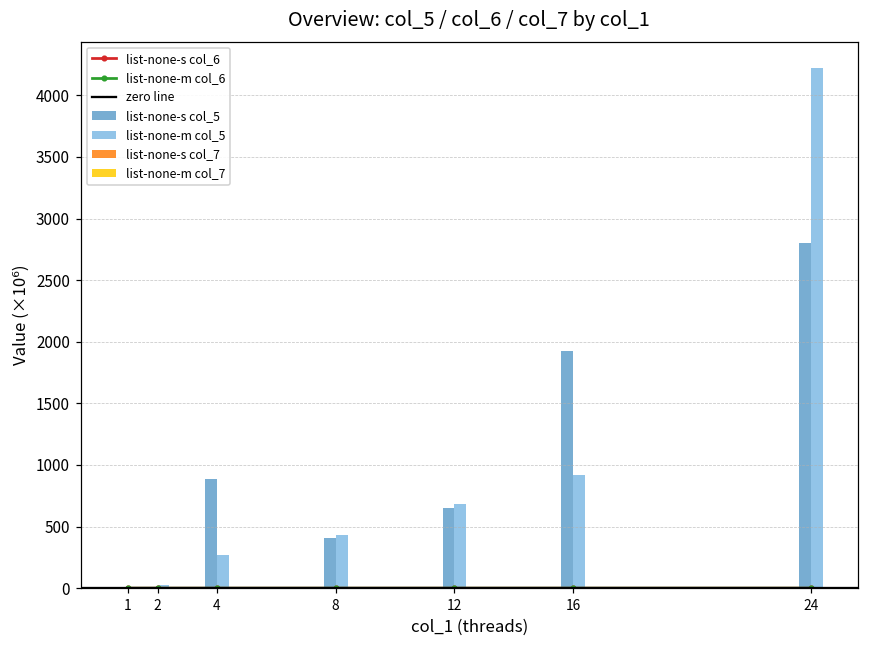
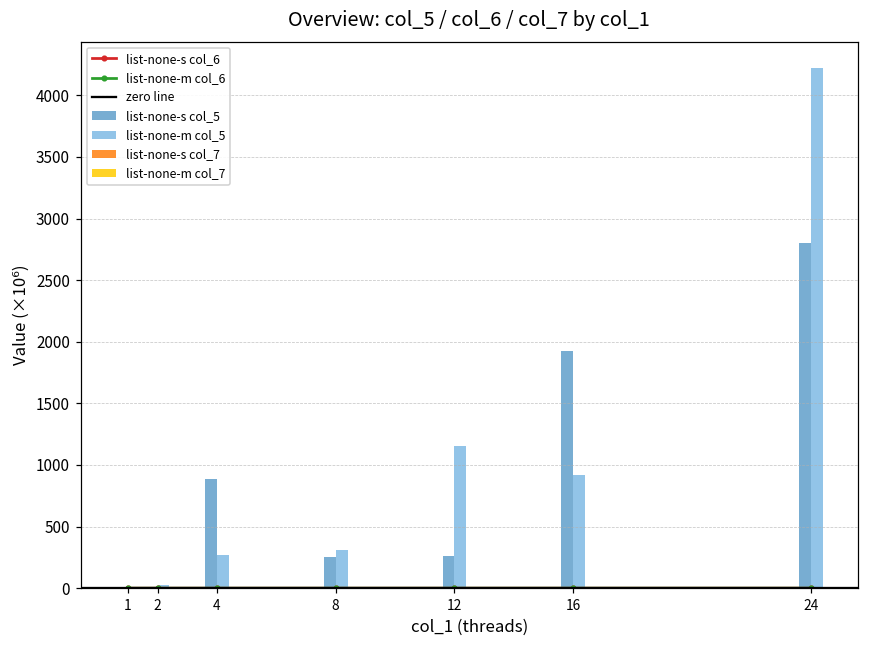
  {
    "list-none-m col_6": {
      "1": 0,
      "2": 0,
      "4": 0,
      "8": 0,
      "12": 0,
      "16": 0,
      "24": 0
    },
    "list-none-s col_5": {
      "4": 890,
-     "8": 400,
-     "12": 650,
+     "8": 250,
+     "12": 260,
      "16": 1920,
      "24": 2800
    },
    "list-none-m col_5": {
      "2": 20,
      "4": 270,
-     "8": 430,
-     "12": 690,
+     "8": 310,
+     "12": 1160,
      "16": 920,
      "24": 4220
    }
  }
